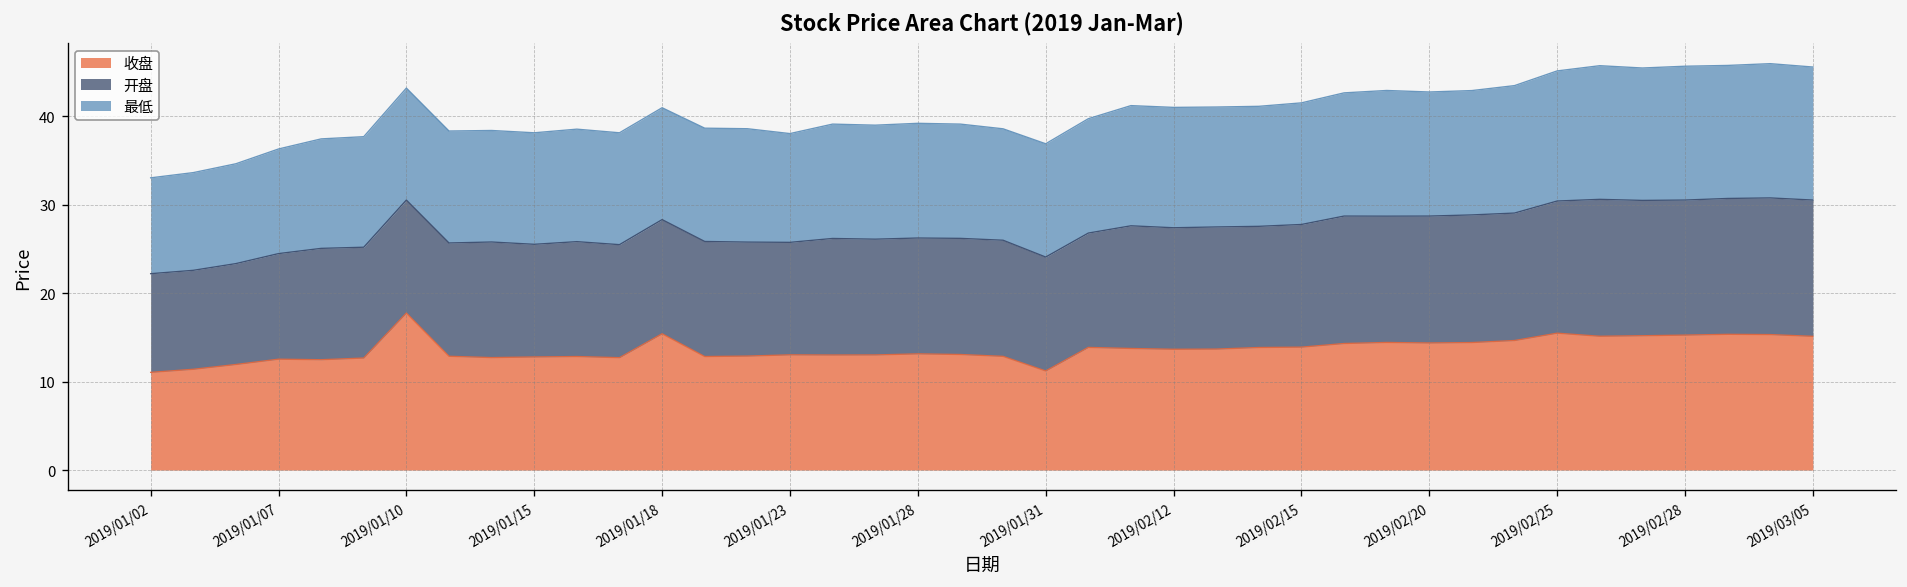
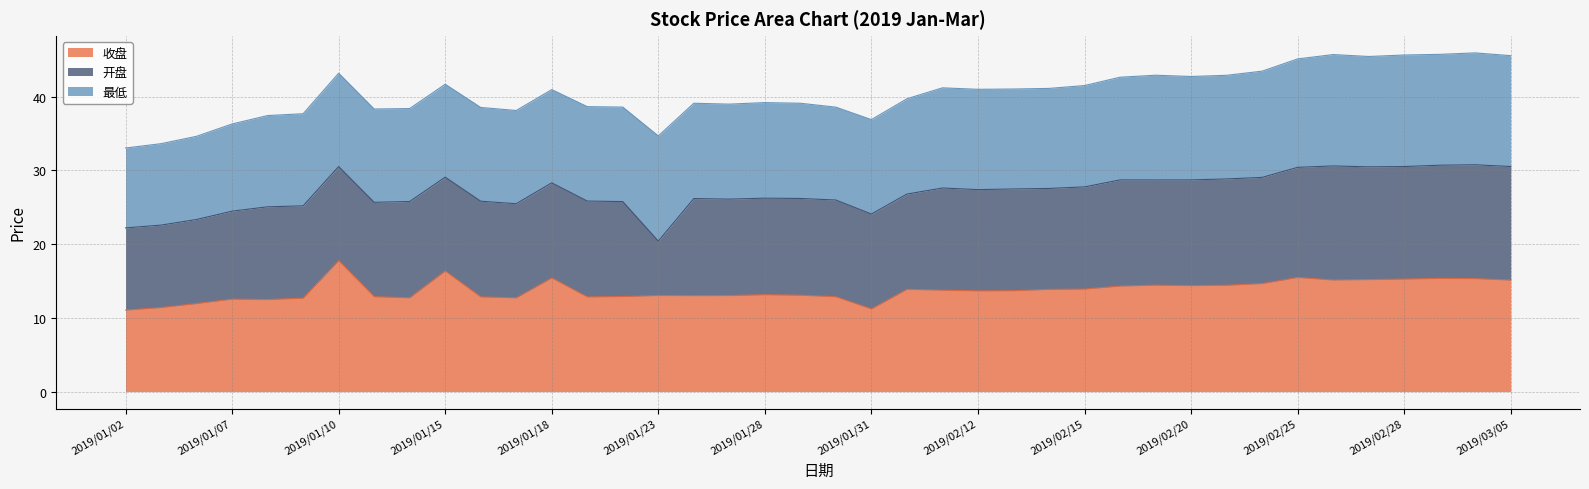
  {
    "收盘": {
      "2019/01/02": 11,
      "2019/01/07": 13,
      "2019/01/10": 18,
-     "2019/01/15": 13,
+     "2019/01/15": 16,
      "2019/01/18": 15,
      "2019/01/23": 13,
      "2019/01/28": 13,
      "2019/01/31": 11,
      "2019/02/12": 14,
      "2019/02/15": 14,
      "2019/02/20": 14,
      "2019/02/25": 15,
      "2019/02/28": 15,
      "2019/03/05": 15
    },
    "开盘": {
      "2019/01/02": 11,
      "2019/01/07": 12,
      "2019/01/10": 13,
      "2019/01/15": 13,
      "2019/01/18": 13,
-     "2019/01/23": 13,
+     "2019/01/23": 7,
      "2019/01/28": 13,
      "2019/01/31": 13,
      "2019/02/12": 14,
      "2019/02/15": 14,
      "2019/02/20": 14,
      "2019/02/25": 15,
      "2019/02/28": 15,
      "2019/03/05": 15
    },
    "最低": {
      "2019/01/02": 11,
      "2019/01/07": 12,
      "2019/01/10": 13,
      "2019/01/15": 13,
      "2019/01/18": 13,
-     "2019/01/23": 12,
+     "2019/01/23": 14,
      "2019/01/28": 13,
      "2019/01/31": 13,
      "2019/02/12": 14,
      "2019/02/15": 14,
      "2019/02/20": 14,
      "2019/02/25": 15,
      "2019/02/28": 15,
      "2019/03/05": 15
    }
  }
